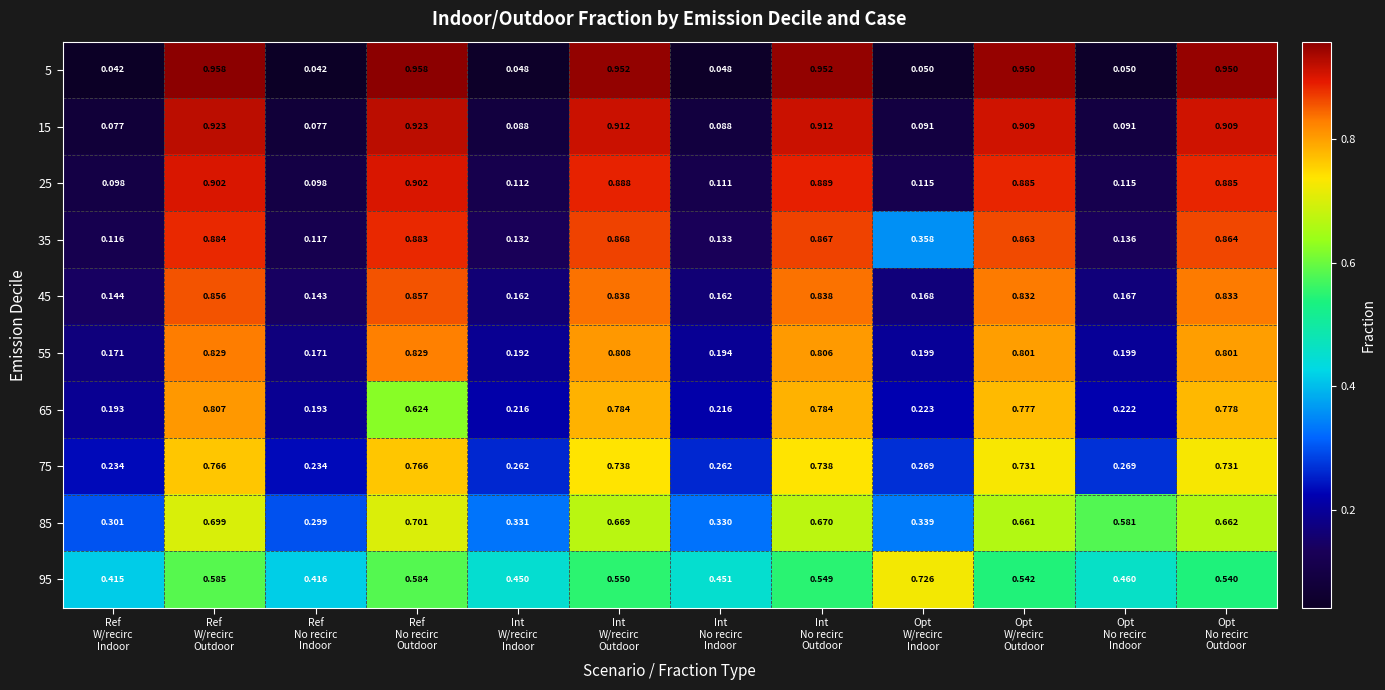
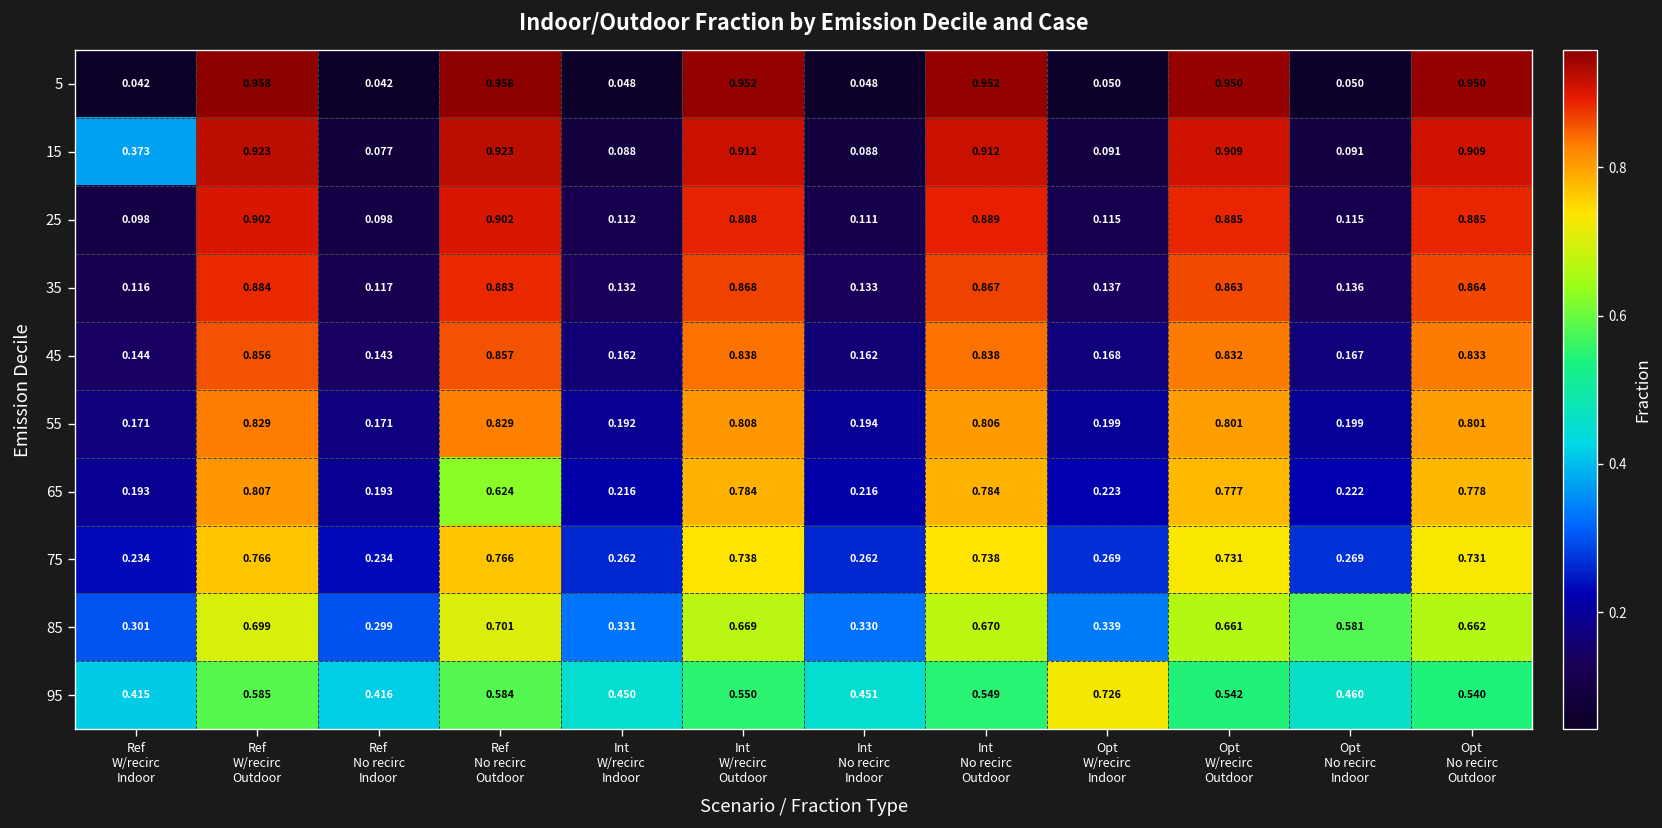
  {
    "5": {
      "Ref W/recirc Indoor": 0.042,
      "Ref W/recirc Outdoor": 0.958,
      "Ref No recirc Indoor": 0.042,
      "Ref No recirc Outdoor": 0.958,
      "Int W/recirc Indoor": 0.048,
      "Int W/recirc Outdoor": 0.952,
      "Int No recirc Indoor": 0.048,
      "Int No recirc Outdoor": 0.952,
      "Opt W/recirc Indoor": 0.050,
      "Opt W/recirc Outdoor": 0.950,
      "Opt No recirc Indoor": 0.050,
      "Opt No recirc Outdoor": 0.950
    },
    "15": {
-     "Ref W/recirc Indoor": 0.077,
+     "Ref W/recirc Indoor": 0.373,
      "Ref W/recirc Outdoor": 0.923,
      "Ref No recirc Indoor": 0.077,
      "Ref No recirc Outdoor": 0.923,
      "Int W/recirc Indoor": 0.088,
      "Int W/recirc Outdoor": 0.912,
      "Int No recirc Indoor": 0.088,
      "Int No recirc Outdoor": 0.912,
      "Opt W/recirc Indoor": 0.091,
      "Opt W/recirc Outdoor": 0.909,
      "Opt No recirc Indoor": 0.091,
      "Opt No recirc Outdoor": 0.909
    },
    "25": {
      "Ref W/recirc Indoor": 0.098,
      "Ref W/recirc Outdoor": 0.902,
      "Ref No recirc Indoor": 0.098,
      "Ref No recirc Outdoor": 0.902,
      "Int W/recirc Indoor": 0.112,
      "Int W/recirc Outdoor": 0.888,
      "Int No recirc Indoor": 0.111,
      "Int No recirc Outdoor": 0.889,
      "Opt W/recirc Indoor": 0.115,
      "Opt W/recirc Outdoor": 0.885,
      "Opt No recirc Indoor": 0.115,
      "Opt No recirc Outdoor": 0.885
    },
    "35": {
      "Ref W/recirc Indoor": 0.116,
      "Ref W/recirc Outdoor": 0.884,
      "Ref No recirc Indoor": 0.117,
      "Ref No recirc Outdoor": 0.883,
      "Int W/recirc Indoor": 0.132,
      "Int W/recirc Outdoor": 0.868,
      "Int No recirc Indoor": 0.133,
      "Int No recirc Outdoor": 0.867,
-     "Opt W/recirc Indoor": 0.358,
+     "Opt W/recirc Indoor": 0.137,
      "Opt W/recirc Outdoor": 0.863,
      "Opt No recirc Indoor": 0.136,
      "Opt No recirc Outdoor": 0.864
    },
    "45": {
      "Ref W/recirc Indoor": 0.144,
      "Ref W/recirc Outdoor": 0.856,
      "Ref No recirc Indoor": 0.143,
      "Ref No recirc Outdoor": 0.857,
      "Int W/recirc Indoor": 0.162,
      "Int W/recirc Outdoor": 0.838,
      "Int No recirc Indoor": 0.162,
      "Int No recirc Outdoor": 0.838,
      "Opt W/recirc Indoor": 0.168,
      "Opt W/recirc Outdoor": 0.832,
      "Opt No recirc Indoor": 0.167,
      "Opt No recirc Outdoor": 0.833
    },
    "55": {
      "Ref W/recirc Indoor": 0.171,
      "Ref W/recirc Outdoor": 0.829,
      "Ref No recirc Indoor": 0.171,
      "Ref No recirc Outdoor": 0.829,
      "Int W/recirc Indoor": 0.192,
      "Int W/recirc Outdoor": 0.808,
      "Int No recirc Indoor": 0.194,
      "Int No recirc Outdoor": 0.806,
      "Opt W/recirc Indoor": 0.199,
      "Opt W/recirc Outdoor": 0.801,
      "Opt No recirc Indoor": 0.199,
      "Opt No recirc Outdoor": 0.801
    },
    "65": {
      "Ref W/recirc Indoor": 0.193,
      "Ref W/recirc Outdoor": 0.807,
      "Ref No recirc Indoor": 0.193,
      "Ref No recirc Outdoor": 0.624,
      "Int W/recirc Indoor": 0.216,
      "Int W/recirc Outdoor": 0.784,
      "Int No recirc Indoor": 0.216,
      "Int No recirc Outdoor": 0.784,
      "Opt W/recirc Indoor": 0.223,
      "Opt W/recirc Outdoor": 0.777,
      "Opt No recirc Indoor": 0.222,
      "Opt No recirc Outdoor": 0.778
    },
    "75": {
      "Ref W/recirc Indoor": 0.234,
      "Ref W/recirc Outdoor": 0.766,
      "Ref No recirc Indoor": 0.234,
      "Ref No recirc Outdoor": 0.766,
      "Int W/recirc Indoor": 0.262,
      "Int W/recirc Outdoor": 0.738,
      "Int No recirc Indoor": 0.262,
      "Int No recirc Outdoor": 0.738,
      "Opt W/recirc Indoor": 0.269,
      "Opt W/recirc Outdoor": 0.731,
      "Opt No recirc Indoor": 0.269,
      "Opt No recirc Outdoor": 0.731
    },
    "85": {
      "Ref W/recirc Indoor": 0.301,
      "Ref W/recirc Outdoor": 0.699,
      "Ref No recirc Indoor": 0.299,
      "Ref No recirc Outdoor": 0.701,
      "Int W/recirc Indoor": 0.331,
      "Int W/recirc Outdoor": 0.669,
      "Int No recirc Indoor": 0.330,
      "Int No recirc Outdoor": 0.670,
      "Opt W/recirc Indoor": 0.339,
      "Opt W/recirc Outdoor": 0.661,
      "Opt No recirc Indoor": 0.581,
      "Opt No recirc Outdoor": 0.662
    },
    "95": {
      "Ref W/recirc Indoor": 0.415,
      "Ref W/recirc Outdoor": 0.585,
      "Ref No recirc Indoor": 0.416,
      "Ref No recirc Outdoor": 0.584,
      "Int W/recirc Indoor": 0.450,
      "Int W/recirc Outdoor": 0.550,
      "Int No recirc Indoor": 0.451,
      "Int No recirc Outdoor": 0.549,
      "Opt W/recirc Indoor": 0.726,
      "Opt W/recirc Outdoor": 0.542,
      "Opt No recirc Indoor": 0.460,
      "Opt No recirc Outdoor": 0.540
    }
  }
